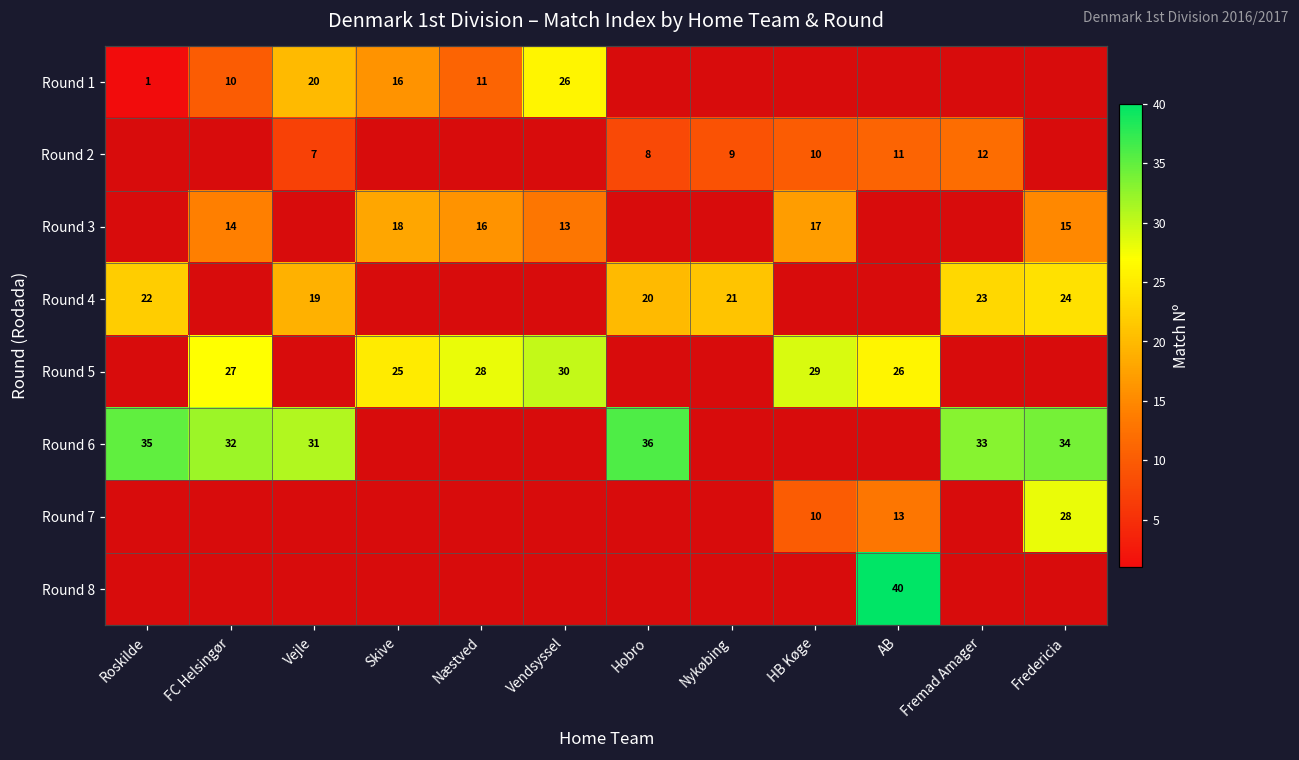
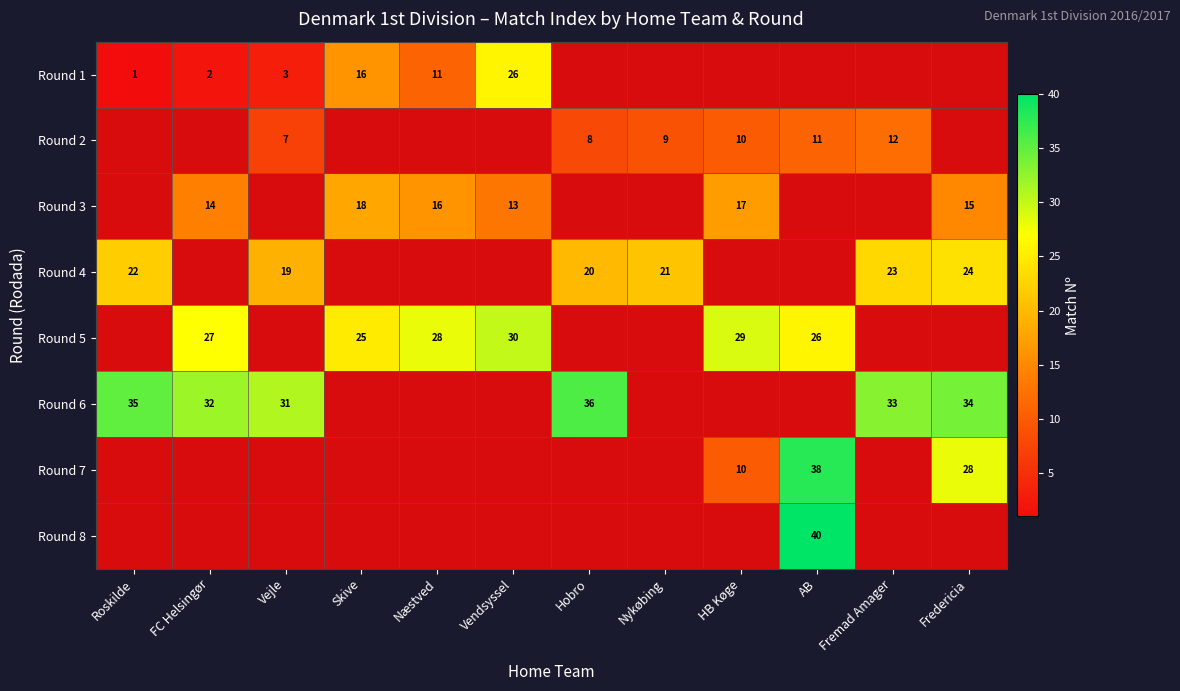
  {
    "Round 1": {
      "Roskilde": 1,
-     "FC Helsingør": 10,
-     "Vejle": 20,
+     "FC Helsingør": 2,
+     "Vejle": 3,
      "Skive": 16,
      "Næstved": 11,
      "Vendsyssel": 26
    },
    "Round 2": {
      "Vejle": 7,
      "Hobro": 8,
      "Nykøbing": 9,
      "HB Køge": 10,
      "AB": 11,
      "Fremad Amager": 12
    },
    "Round 3": {
      "FC Helsingør": 14,
      "Skive": 18,
      "Næstved": 16,
      "Vendsyssel": 13,
      "HB Køge": 17,
      "Fredericia": 15
    },
    "Round 4": {
      "Roskilde": 22,
      "Vejle": 19,
      "Hobro": 20,
      "Nykøbing": 21,
      "Fremad Amager": 23,
      "Fredericia": 24
    },
    "Round 5": {
      "FC Helsingør": 27,
      "Skive": 25,
      "Næstved": 28,
      "Vendsyssel": 30,
      "HB Køge": 29,
      "AB": 26
    },
    "Round 6": {
      "Roskilde": 35,
      "FC Helsingør": 32,
      "Vejle": 31,
      "Hobro": 36,
      "Fremad Amager": 33,
      "Fredericia": 34
    },
    "Round 7": {
      "HB Køge": 10,
-     "AB": 13,
+     "AB": 38,
      "Fredericia": 28
    },
    "Round 8": {
      "AB": 40
    }
  }
